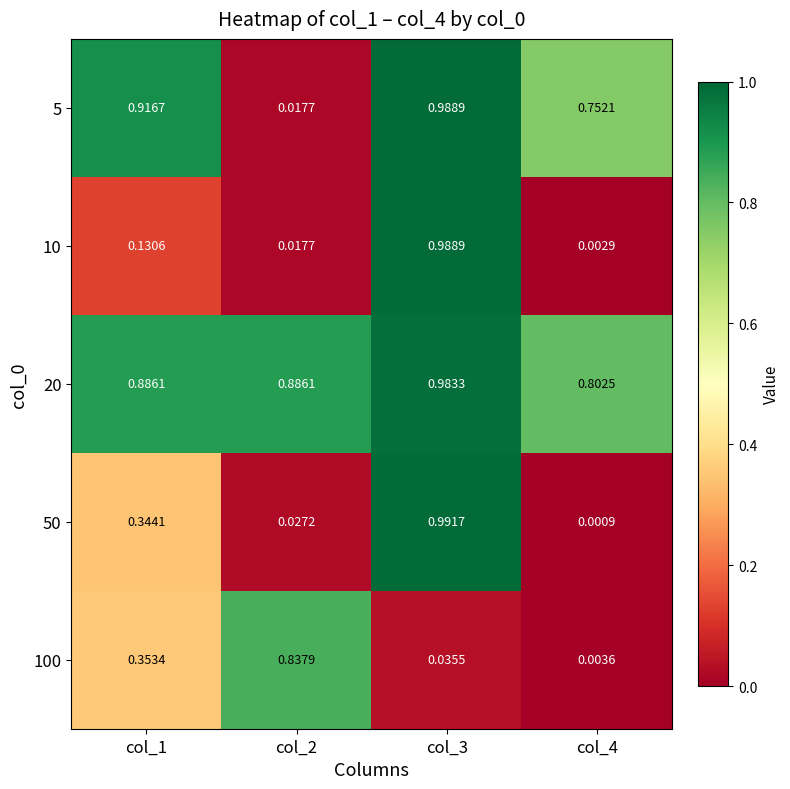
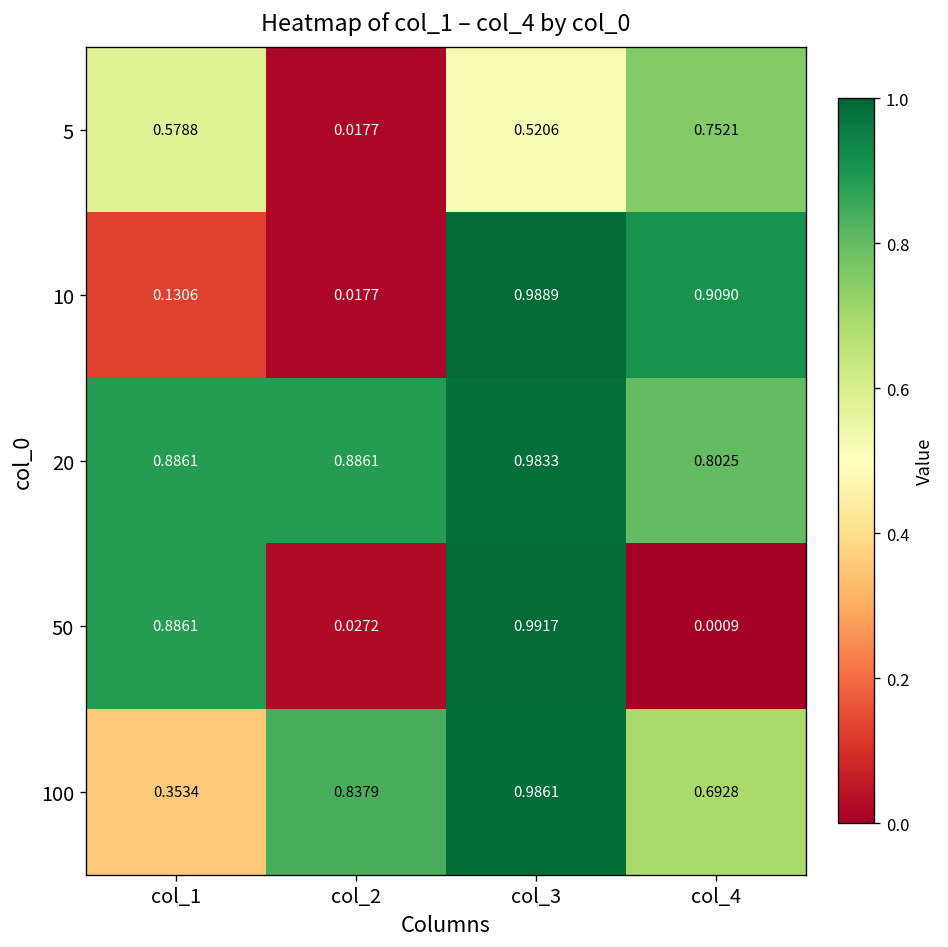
  {
    "5": {
-     "col_1": 0.9167,
+     "col_1": 0.5788,
      "col_2": 0.0177,
-     "col_3": 0.9889,
+     "col_3": 0.5206,
      "col_4": 0.7521
    },
    "10": {
      "col_1": 0.1306,
      "col_2": 0.0177,
      "col_3": 0.9889,
-     "col_4": 0.0029
+     "col_4": 0.9090
    },
    "20": {
      "col_1": 0.8861,
      "col_2": 0.8861,
      "col_3": 0.9833,
      "col_4": 0.8025
    },
    "50": {
-     "col_1": 0.3441,
+     "col_1": 0.8861,
      "col_2": 0.0272,
      "col_3": 0.9917,
      "col_4": 0.0009
    },
    "100": {
      "col_1": 0.3534,
      "col_2": 0.8379,
-     "col_3": 0.0355,
-     "col_4": 0.0036
+     "col_3": 0.9861,
+     "col_4": 0.6928
    }
  }
